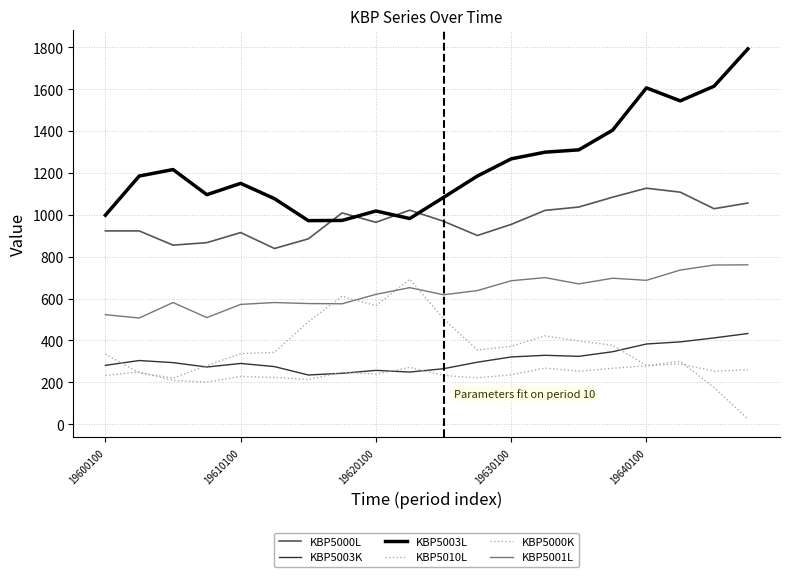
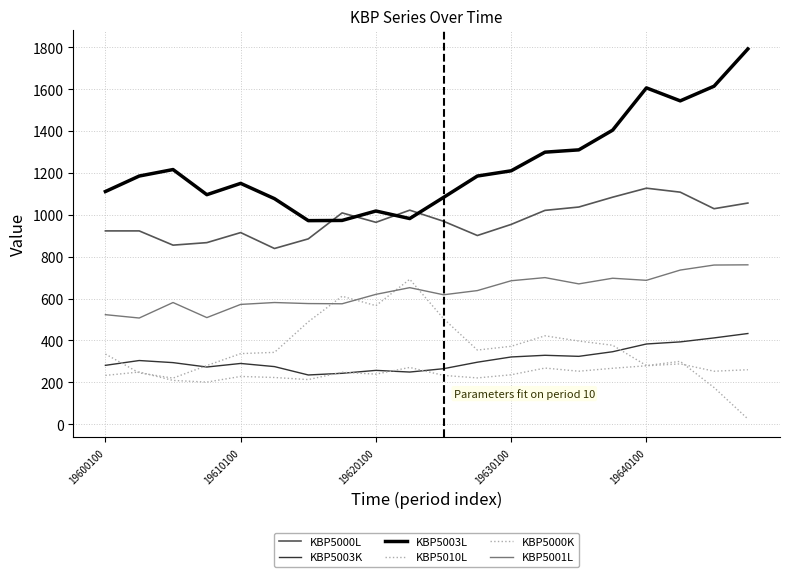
  {
    "KBP5003L": {
-     "19600100": 1000,
+     "19600100": 1110,
      "19610100": 1150,
      "19620100": 1020,
-     "19630100": 1270,
+     "19630100": 1210,
      "19640100": 1610
    }
  }
